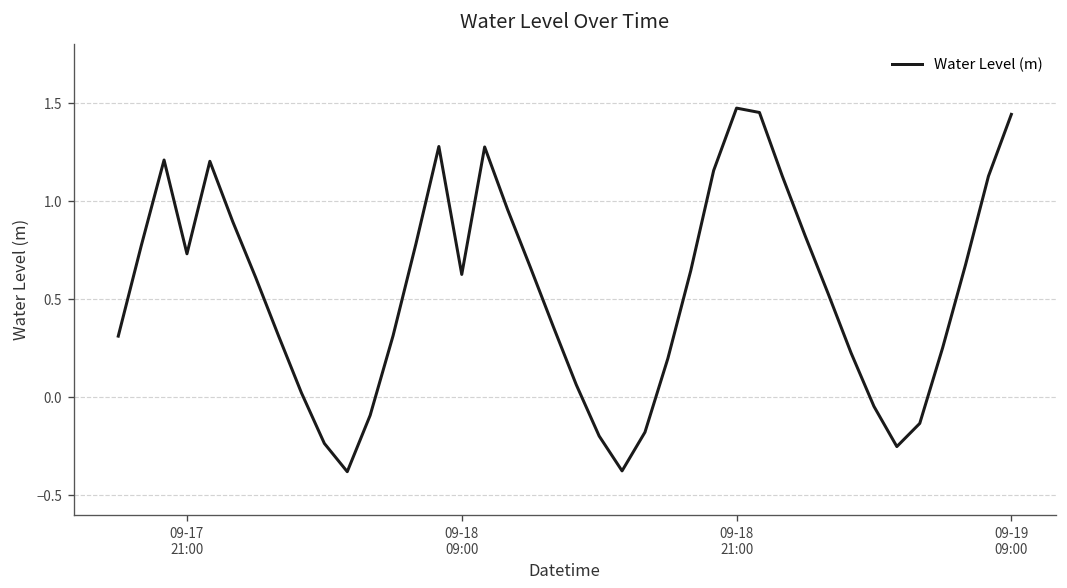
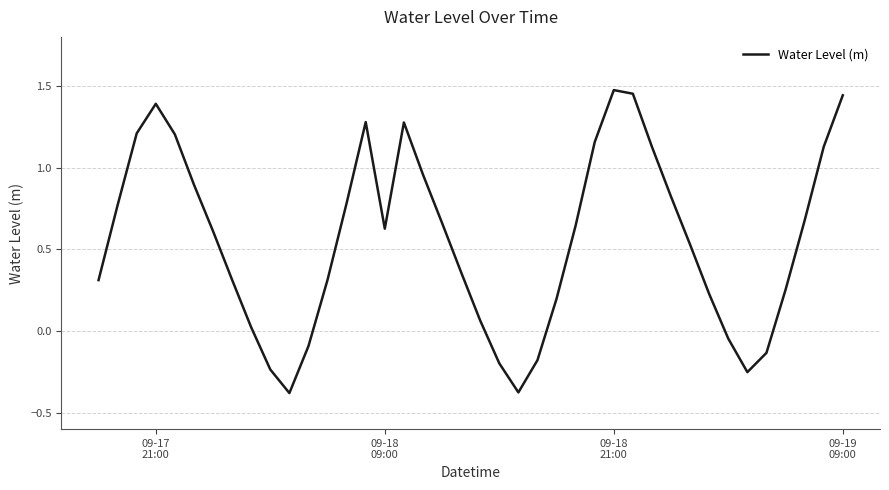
  {
-   "09-17 21:00": 0.73,
+   "09-17 21:00": 1.39,
    "09-18 09:00": 0.63,
    "09-18 21:00": 1.47,
    "09-19 09:00": 1.44
  }
